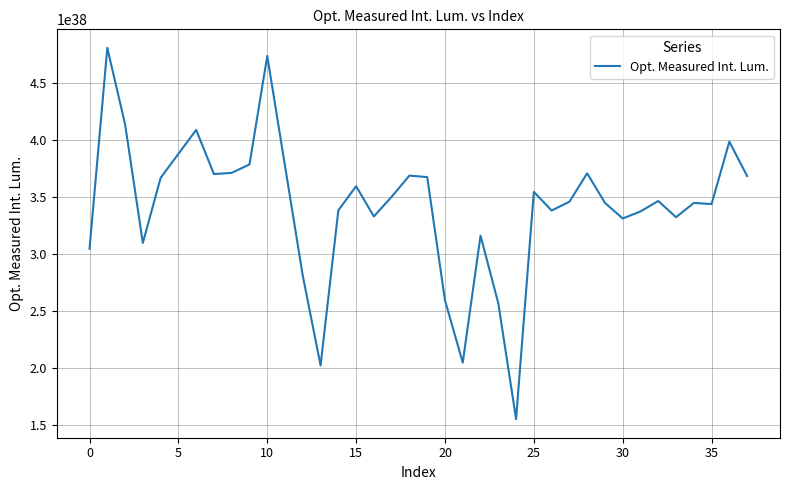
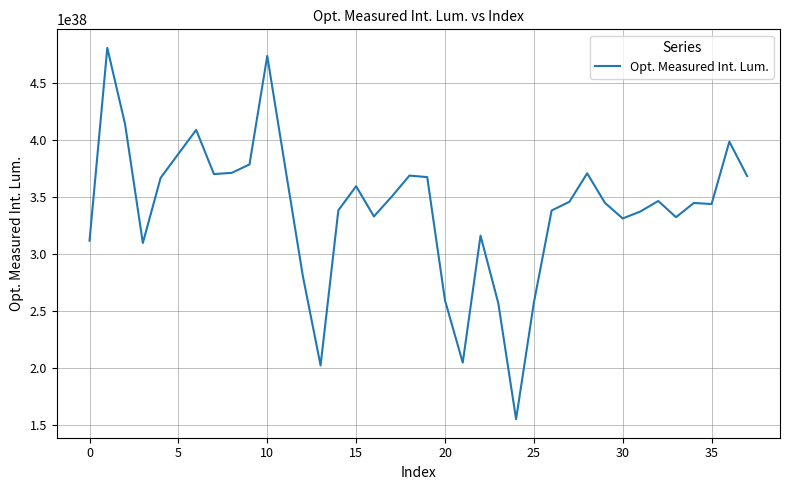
  {
-   "0": 305000000000000000000000000000000000000,
+   "0": 312000000000000000000000000000000000000,
    "5": 388000000000000000000000000000000000000,
    "10": 474000000000000000000000000000000000000,
    "15": 359000000000000000000000000000000000000,
    "20": 259000000000000000000000000000000000000,
-   "25": 354000000000000000000000000000000000000,
+   "25": 257000000000000000000000000000000000000,
    "30": 331000000000000000000000000000000000000,
    "35": 344000000000000000000000000000000000000
  }
